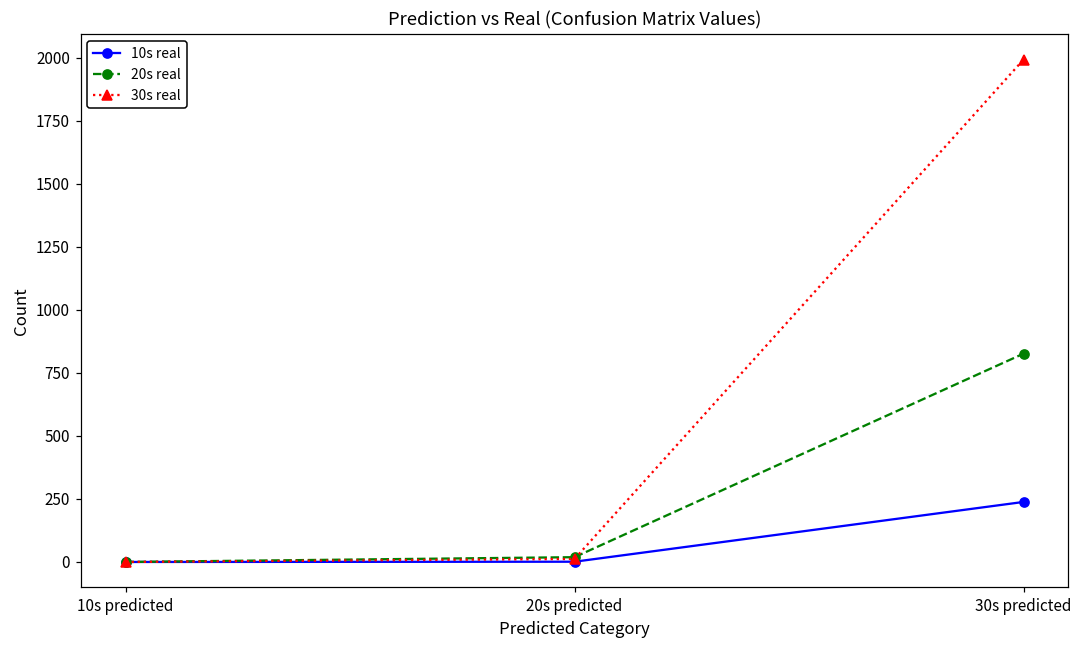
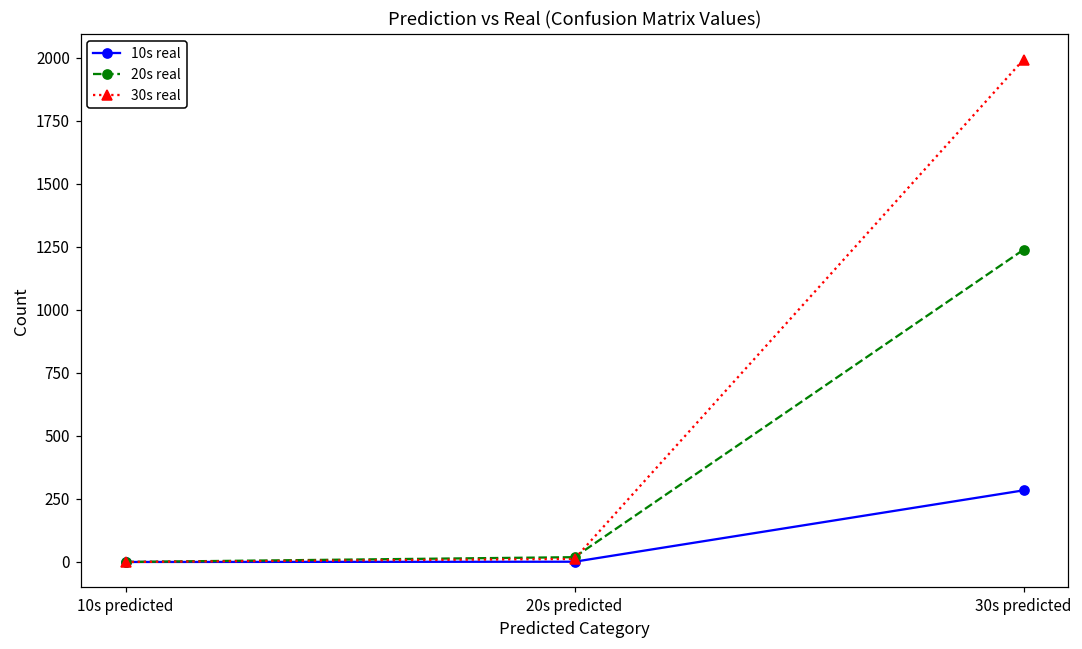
  {
    "10s real": {
      "20s predicted": 0,
-     "30s predicted": 240
+     "30s predicted": 280
    },
    "20s real": {
-     "30s predicted": 830
+     "30s predicted": 1240
    },
    "30s real": {
      "30s predicted": 1990
    }
  }
